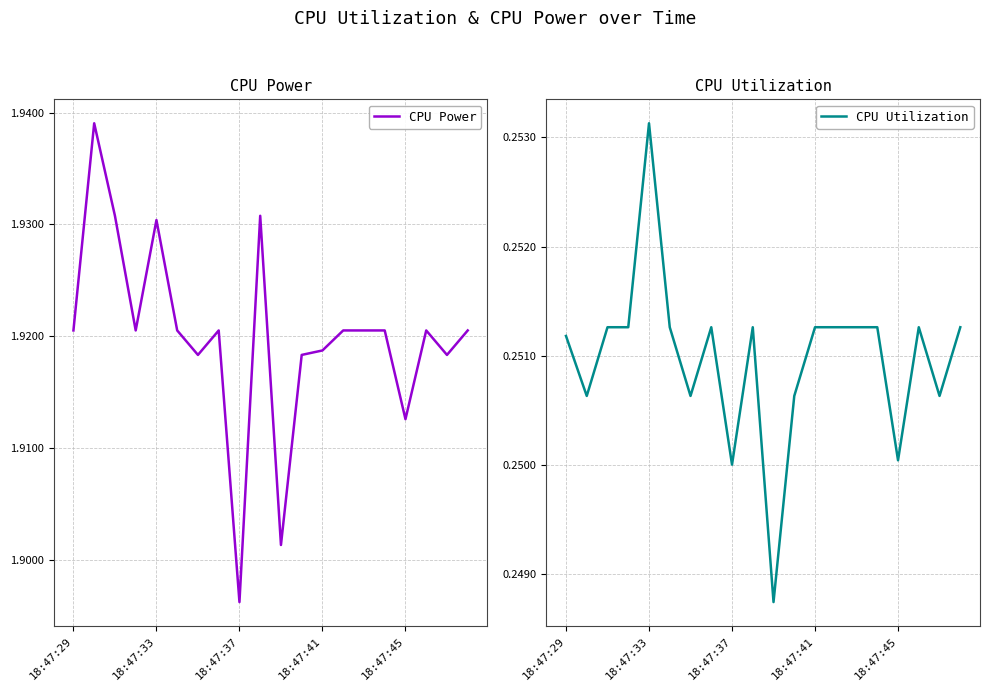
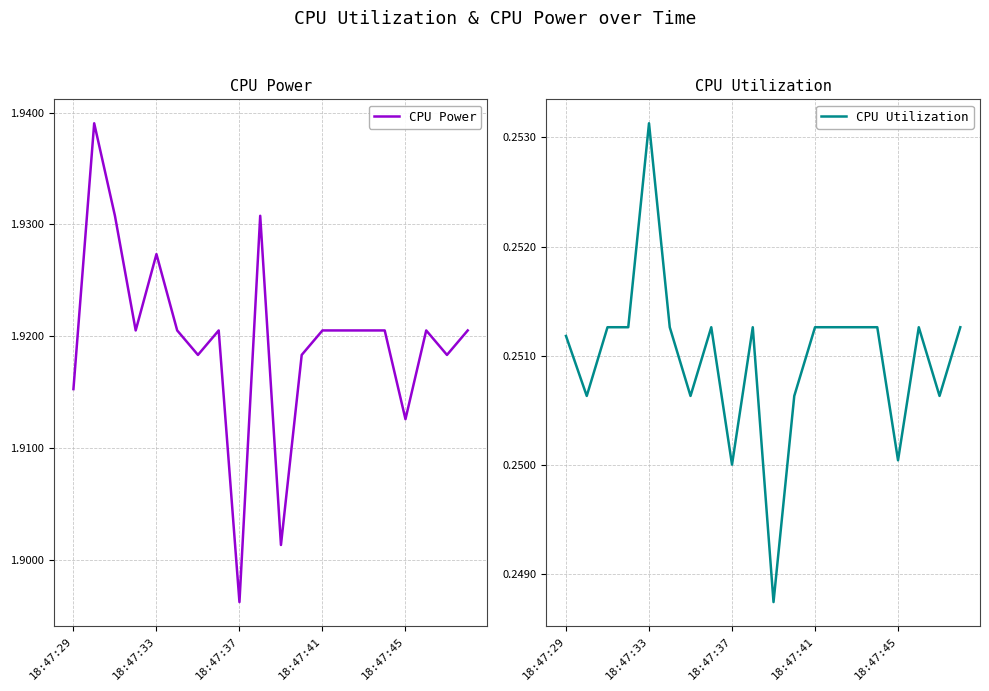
  {
    "CPU Power": {
-     "18:47:29": 1.9205,
-     "18:47:33": 1.9304,
+     "18:47:29": 1.9153,
+     "18:47:33": 1.9273,
      "18:47:37": 1.8962,
-     "18:47:41": 1.9187,
+     "18:47:41": 1.9205,
      "18:47:45": 1.9126
    },
    "CPU Utilization": {
      "18:47:29": 0.25118,
      "18:47:33": 0.25313,
      "18:47:37": 0.25000,
      "18:47:41": 0.25126,
      "18:47:45": 0.25004
    }
  }
